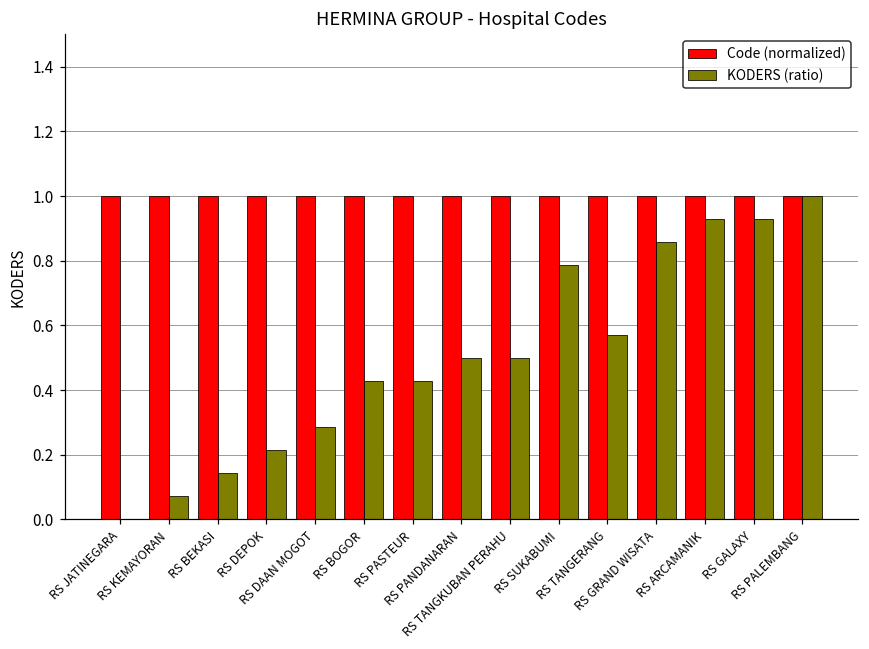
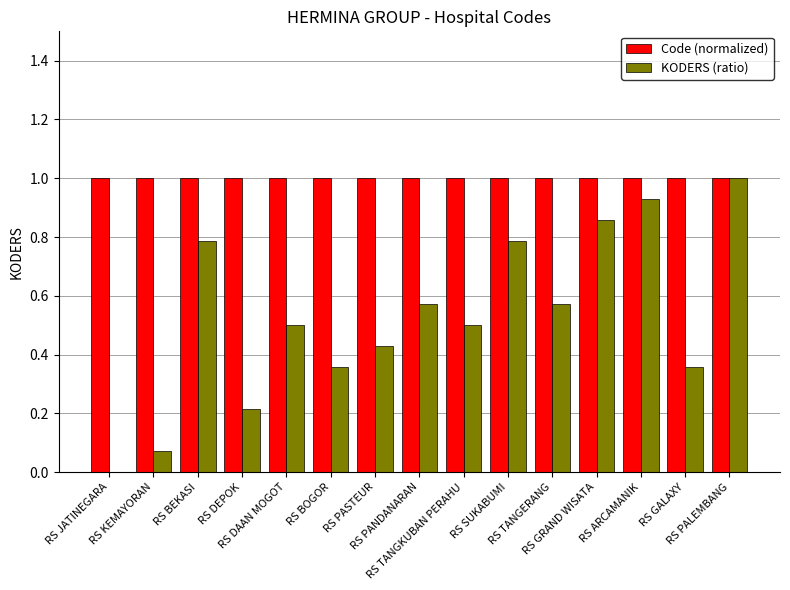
  {
    "Code (normalized)": {
      "RS JATINEGARA": 1.00,
      "RS KEMAYORAN": 1.00,
      "RS BEKASI": 1.00,
      "RS DEPOK": 1.00,
      "RS DAAN MOGOT": 1.00,
      "RS BOGOR": 1.00,
      "RS PASTEUR": 1.00,
      "RS PANDANARAN": 1.00,
      "RS TANGKUBAN PERAHU": 1.00,
      "RS SUKABUMI": 1.00,
      "RS TANGERANG": 1.00,
      "RS GRAND WISATA": 1.00,
      "RS ARCAMANIK": 1.00,
      "RS GALAXY": 1.00,
      "RS PALEMBANG": 1.00
    },
    "KODERS (ratio)": {
      "RS JATINEGARA": 0.00,
      "RS KEMAYORAN": 0.07,
-     "RS BEKASI": 0.14,
+     "RS BEKASI": 0.79,
      "RS DEPOK": 0.21,
-     "RS DAAN MOGOT": 0.29,
-     "RS BOGOR": 0.43,
+     "RS DAAN MOGOT": 0.50,
+     "RS BOGOR": 0.36,
      "RS PASTEUR": 0.43,
-     "RS PANDANARAN": 0.50,
+     "RS PANDANARAN": 0.57,
      "RS TANGKUBAN PERAHU": 0.50,
      "RS SUKABUMI": 0.79,
      "RS TANGERANG": 0.57,
      "RS GRAND WISATA": 0.86,
      "RS ARCAMANIK": 0.93,
-     "RS GALAXY": 0.93,
+     "RS GALAXY": 0.36,
      "RS PALEMBANG": 1.00
    }
  }
